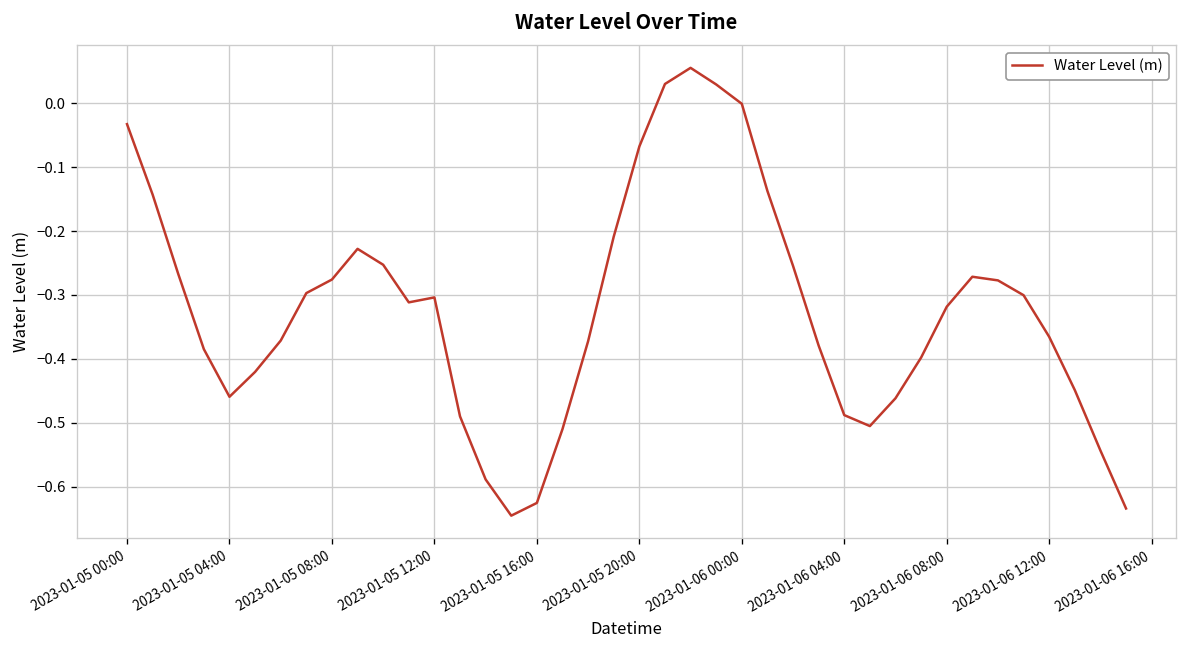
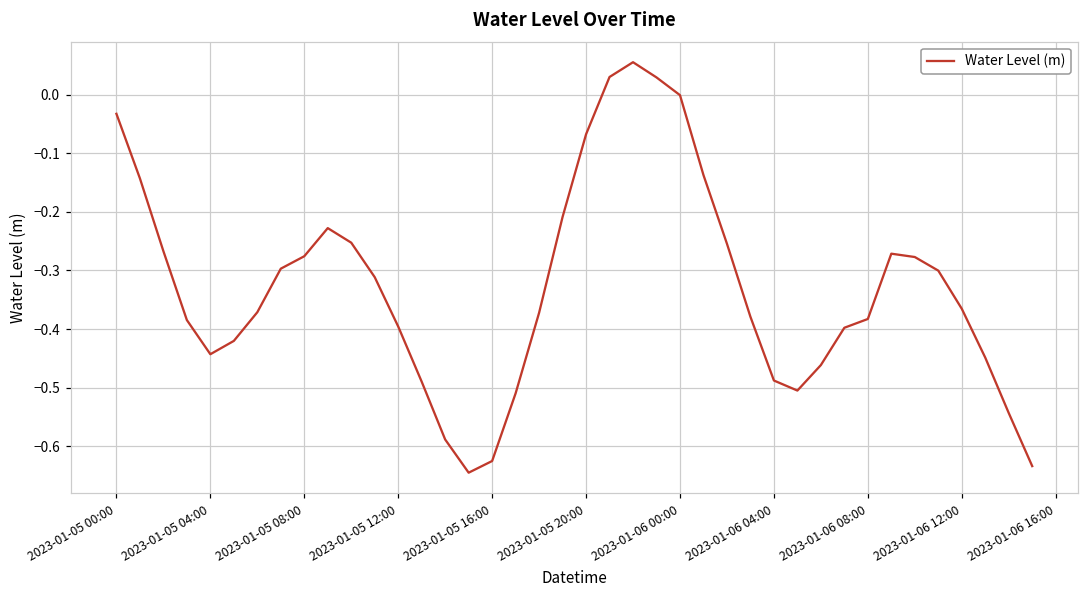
  {
    "2023-01-05 00:00": -0.03,
-   "2023-01-05 04:00": -0.46,
+   "2023-01-05 04:00": -0.44,
    "2023-01-05 08:00": -0.28,
-   "2023-01-05 12:00": -0.30,
+   "2023-01-05 12:00": -0.40,
    "2023-01-05 16:00": -0.63,
    "2023-01-05 20:00": -0.07,
    "2023-01-06 00:00": 0.00,
    "2023-01-06 04:00": -0.49,
-   "2023-01-06 08:00": -0.32,
+   "2023-01-06 08:00": -0.38,
    "2023-01-06 12:00": -0.37
  }
